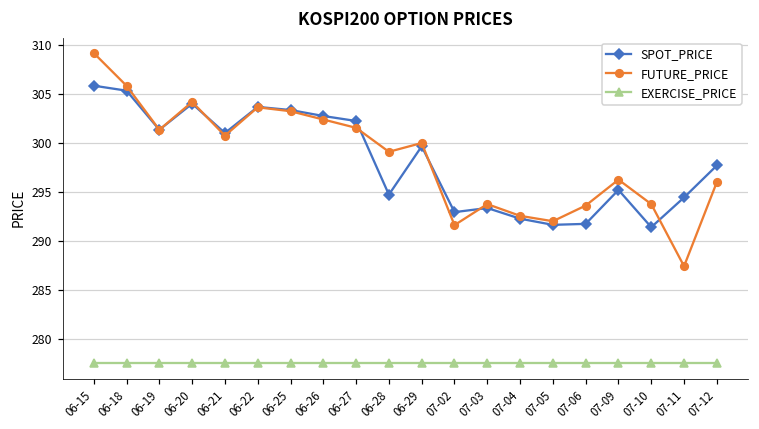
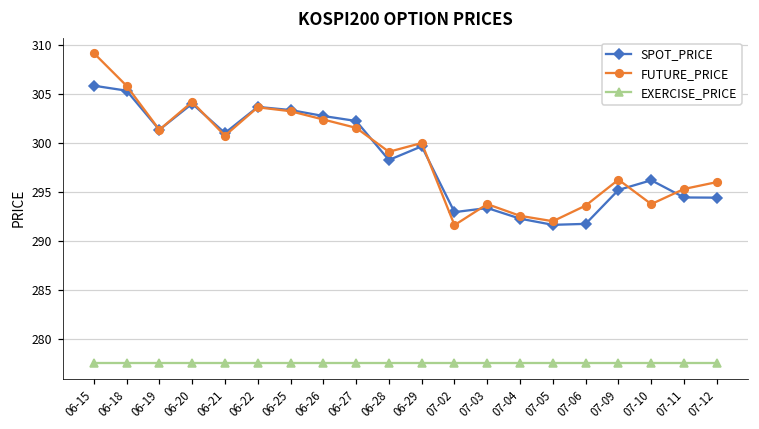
  {
    "SPOT_PRICE": {
      "06-15": 306,
      "06-18": 305,
      "06-26": 303,
      "06-27": 302,
-     "06-28": 295,
+     "06-28": 298,
      "06-29": 300,
      "07-02": 293,
      "07-03": 293,
      "07-04": 292,
      "07-05": 292,
      "07-06": 292,
      "07-09": 295,
-     "07-10": 291,
+     "07-10": 296,
      "07-11": 294,
-     "07-12": 298
+     "07-12": 294
    },
    "FUTURE_PRICE": {
      "06-15": 309,
      "06-18": 306,
      "06-26": 302,
      "06-27": 302,
      "06-28": 299,
      "06-29": 300,
      "07-02": 292,
      "07-03": 294,
      "07-04": 293,
      "07-05": 292,
      "07-06": 294,
      "07-09": 296,
      "07-10": 294,
-     "07-11": 287,
+     "07-11": 295,
      "07-12": 296
    },
    "EXERCISE_PRICE": {
      "06-15": 278,
      "06-18": 278,
      "06-19": 278,
      "06-20": 278,
      "06-21": 278,
      "06-22": 278,
      "06-25": 278,
      "06-26": 278,
      "06-27": 278,
      "06-28": 278,
      "06-29": 278,
      "07-02": 278,
      "07-03": 278,
      "07-04": 278,
      "07-05": 278,
      "07-06": 278,
      "07-09": 278,
      "07-10": 278,
      "07-11": 278,
      "07-12": 278
    }
  }
